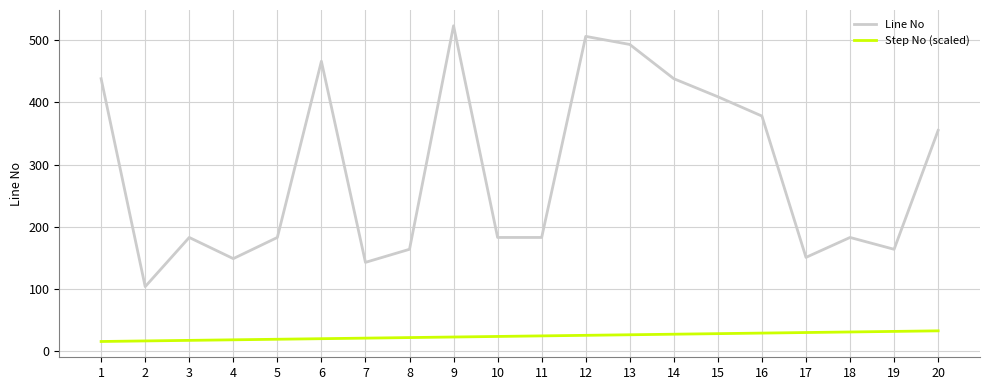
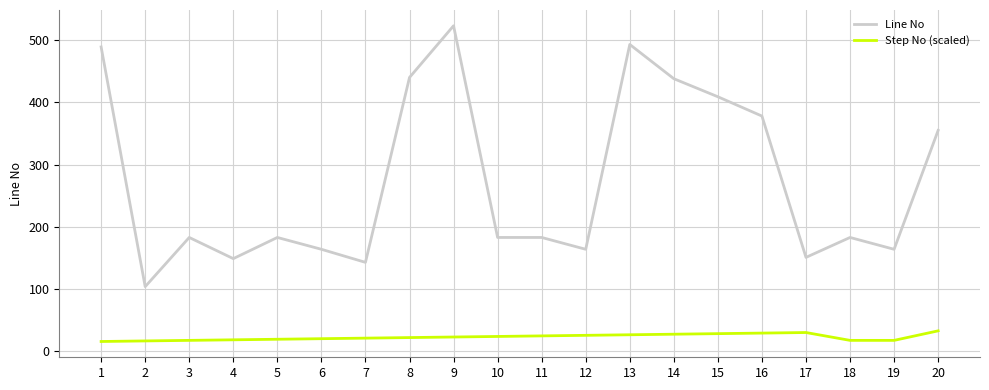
  {
    "Line No": {
-     "1": 440,
+     "1": 490,
      "2": 100,
      "3": 180,
      "4": 150,
      "5": 180,
-     "6": 470,
+     "6": 160,
      "7": 140,
-     "8": 160,
+     "8": 440,
      "9": 520,
      "10": 180,
      "11": 180,
-     "12": 510,
+     "12": 160,
      "13": 490,
      "14": 440,
      "15": 410,
      "16": 380,
      "17": 150,
      "18": 180,
      "19": 160,
      "20": 360
    },
    "Step No (scaled)": {
      "1": 20,
      "2": 20,
      "3": 20,
      "4": 20,
      "5": 20,
      "6": 20,
      "7": 20,
      "8": 20,
      "9": 20,
      "10": 20,
      "11": 20,
      "12": 30,
      "13": 30,
      "14": 30,
      "15": 30,
      "16": 30,
      "17": 30,
-     "18": 30,
-     "19": 30,
+     "18": 20,
+     "19": 20,
      "20": 30
    }
  }
